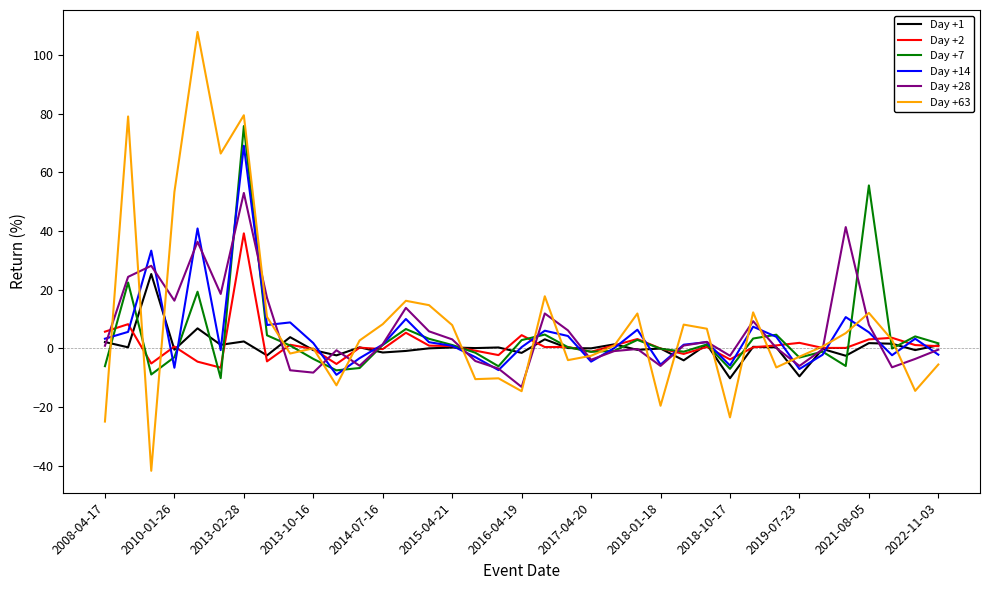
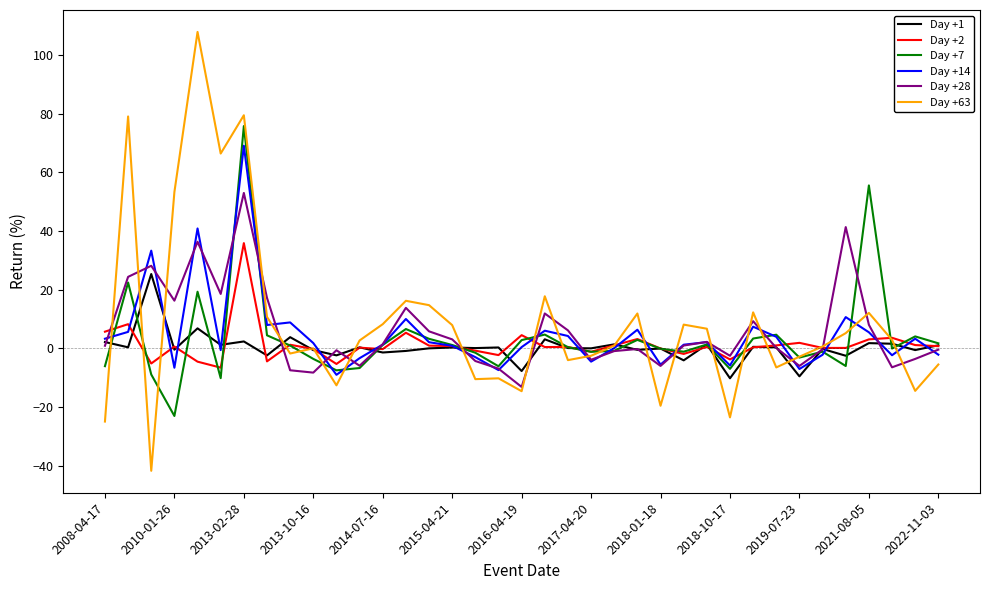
  {
    "Day +1": {
      "2008-04-17": 2,
      "2010-01-26": 0,
      "2013-02-28": 2,
      "2014-07-16": -1,
-     "2016-04-19": -2,
+     "2016-04-19": -8,
      "2017-04-20": 0,
      "2018-10-17": -10,
      "2019-07-23": -10,
      "2021-08-05": 2
    },
    "Day +2": {
      "2008-04-17": 6,
      "2010-01-26": 1,
-     "2013-02-28": 39,
+     "2013-02-28": 36,
      "2014-07-16": 0,
      "2016-04-19": 5,
      "2018-10-17": -4,
      "2019-07-23": 2,
      "2021-08-05": 3
    },
    "Day +7": {
      "2008-04-17": -6,
-     "2010-01-26": -3,
+     "2010-01-26": -23,
      "2013-02-28": 76,
      "2013-10-16": -4,
      "2016-04-19": 3,
      "2018-10-17": -7,
      "2021-08-05": 56
    },
    "Day +14": {
      "2008-04-17": 3,
      "2010-01-26": -7,
      "2013-02-28": 69,
      "2013-10-16": 2,
      "2016-04-19": 0,
      "2018-10-17": -6,
      "2019-07-23": -7,
      "2021-08-05": 5,
      "2022-11-03": -2
    },
    "Day +28": {
      "2008-04-17": 1,
      "2010-01-26": 16,
      "2013-02-28": 53,
      "2013-10-16": -8,
      "2015-04-21": 3,
      "2016-04-19": -13,
      "2018-10-17": -3,
      "2019-07-23": -6,
      "2021-08-05": 8,
      "2022-11-03": 0
    },
    "Day +63": {
      "2008-04-17": -25,
      "2010-01-26": 53,
      "2013-02-28": 80,
      "2014-07-16": 8,
      "2015-04-21": 8,
      "2016-04-19": -15,
      "2017-04-20": -3,
      "2018-01-18": -20,
      "2018-10-17": -24,
      "2021-08-05": 12,
      "2022-11-03": -6
    }
  }
